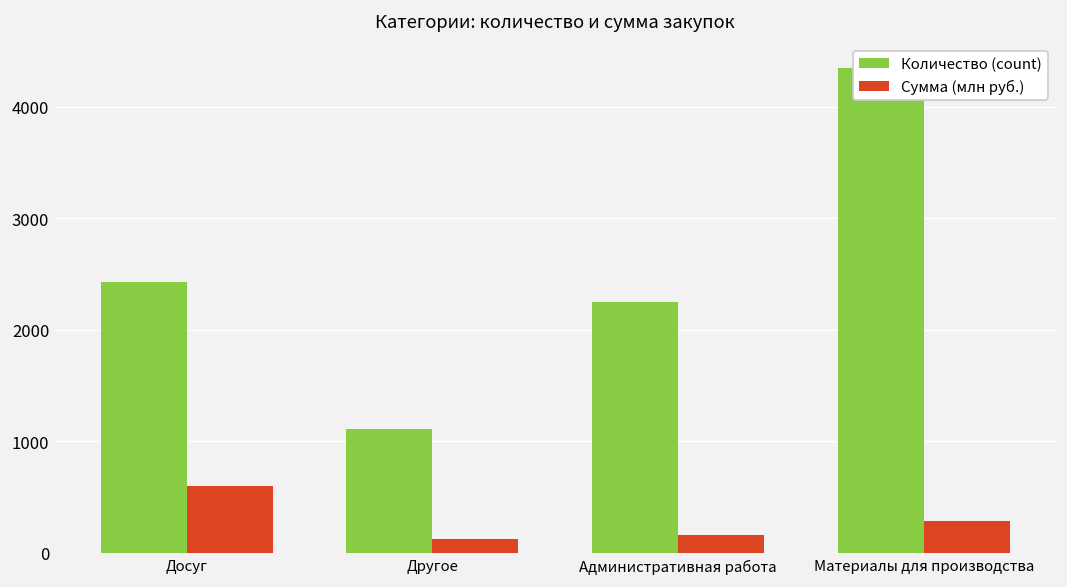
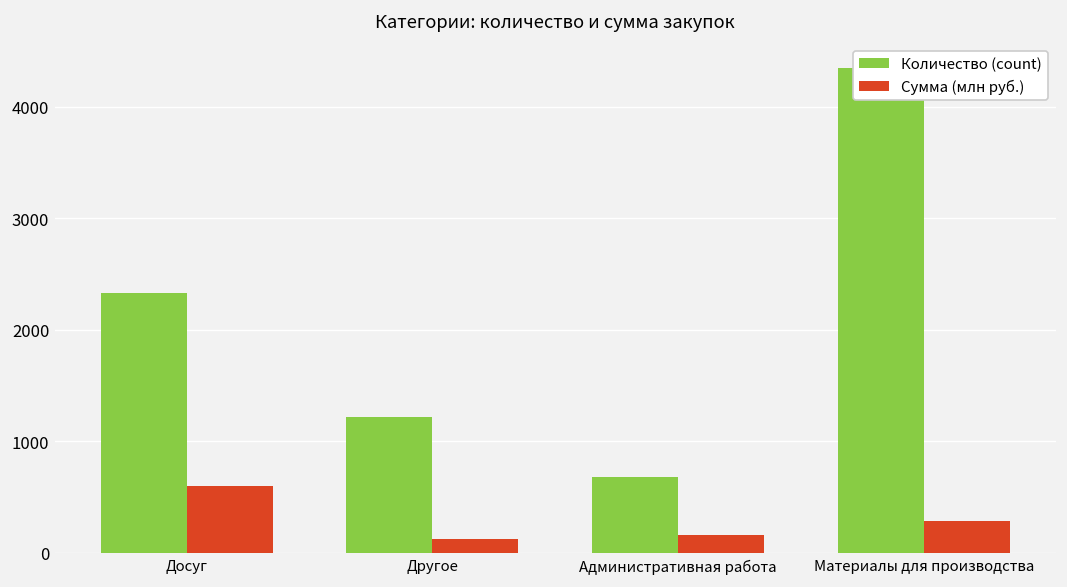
  {
    "Количество (count)": {
-     "Досуг": 2400,
-     "Другое": 1100,
-     "Административная работа": 2200
+     "Досуг": 2300,
+     "Другое": 1200,
+     "Административная работа": 700
    },
    "Сумма (млн руб.)": {
      "Досуг": 600,
      "Другое": 100,
      "Административная работа": 200,
      "Материалы для производства": 300
    }
  }
